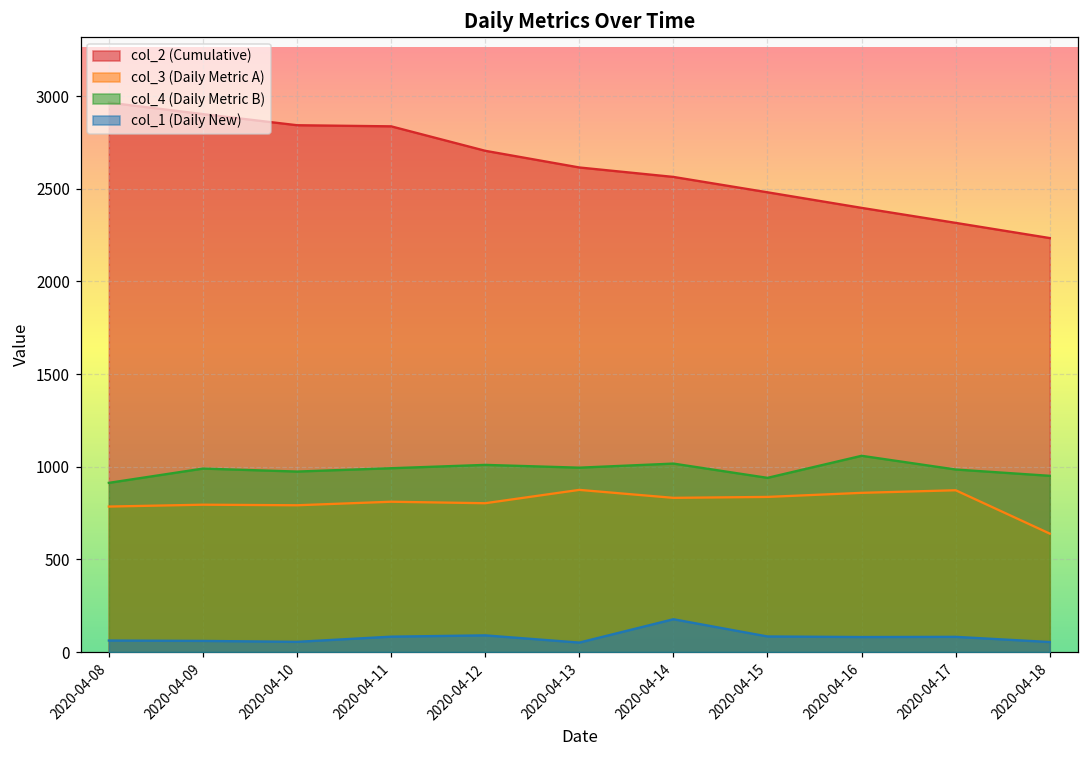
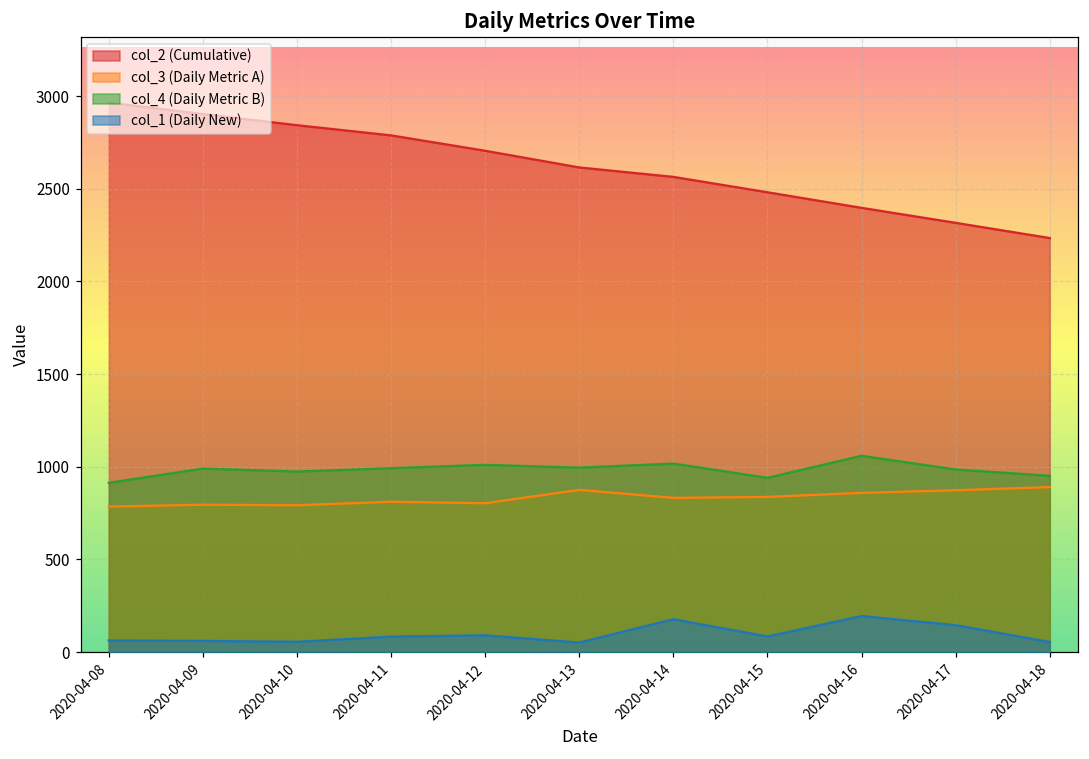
  {
    "col_2 (Cumulative)": {
      "2020-04-10": 2840,
-     "2020-04-11": 2840,
+     "2020-04-11": 2790,
      "2020-04-12": 2710,
      "2020-04-13": 2620,
      "2020-04-14": 2560,
      "2020-04-15": 2480,
      "2020-04-16": 2400,
      "2020-04-17": 2320,
      "2020-04-18": 2230
    },
    "col_3 (Daily Metric A)": {
      "2020-04-08": 790,
      "2020-04-09": 800,
      "2020-04-10": 790,
      "2020-04-11": 810,
      "2020-04-12": 800,
      "2020-04-13": 880,
      "2020-04-14": 830,
      "2020-04-15": 840,
      "2020-04-16": 860,
      "2020-04-17": 870,
-     "2020-04-18": 640
+     "2020-04-18": 890
    },
    "col_4 (Daily Metric B)": {
      "2020-04-08": 910,
      "2020-04-09": 990,
      "2020-04-10": 970,
      "2020-04-11": 990,
      "2020-04-12": 1010,
      "2020-04-13": 1000,
      "2020-04-14": 1020,
      "2020-04-15": 940,
      "2020-04-16": 1060,
      "2020-04-17": 990,
      "2020-04-18": 950
    },
    "col_1 (Daily New)": {
      "2020-04-08": 60,
      "2020-04-09": 60,
      "2020-04-10": 60,
      "2020-04-11": 80,
      "2020-04-12": 90,
      "2020-04-13": 50,
      "2020-04-14": 180,
      "2020-04-15": 80,
-     "2020-04-16": 80,
-     "2020-04-17": 80,
+     "2020-04-16": 190,
+     "2020-04-17": 150,
      "2020-04-18": 50
    }
  }
